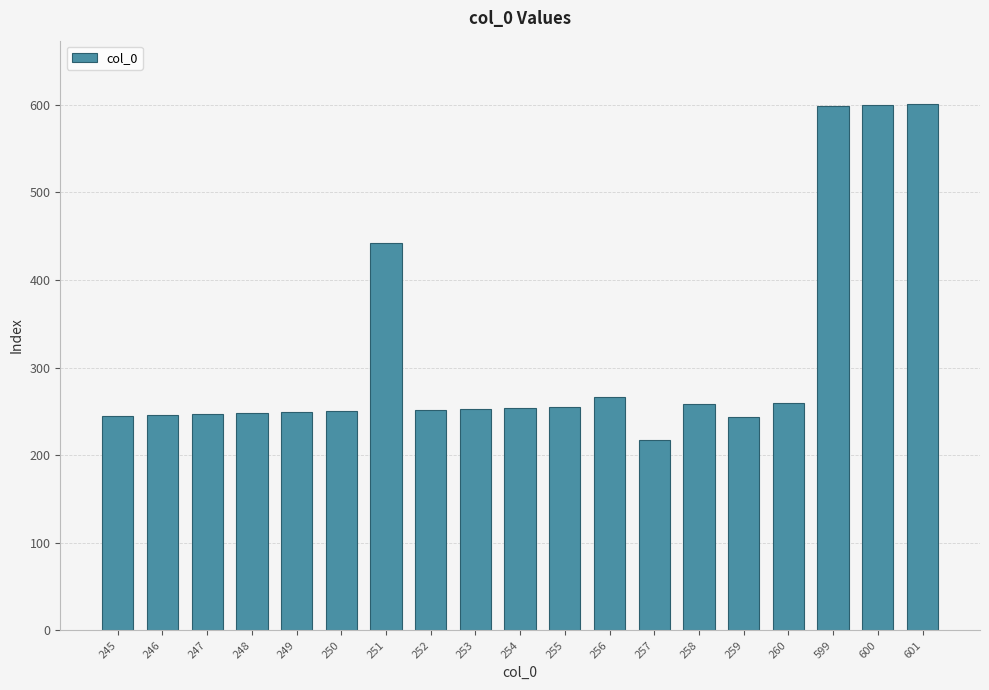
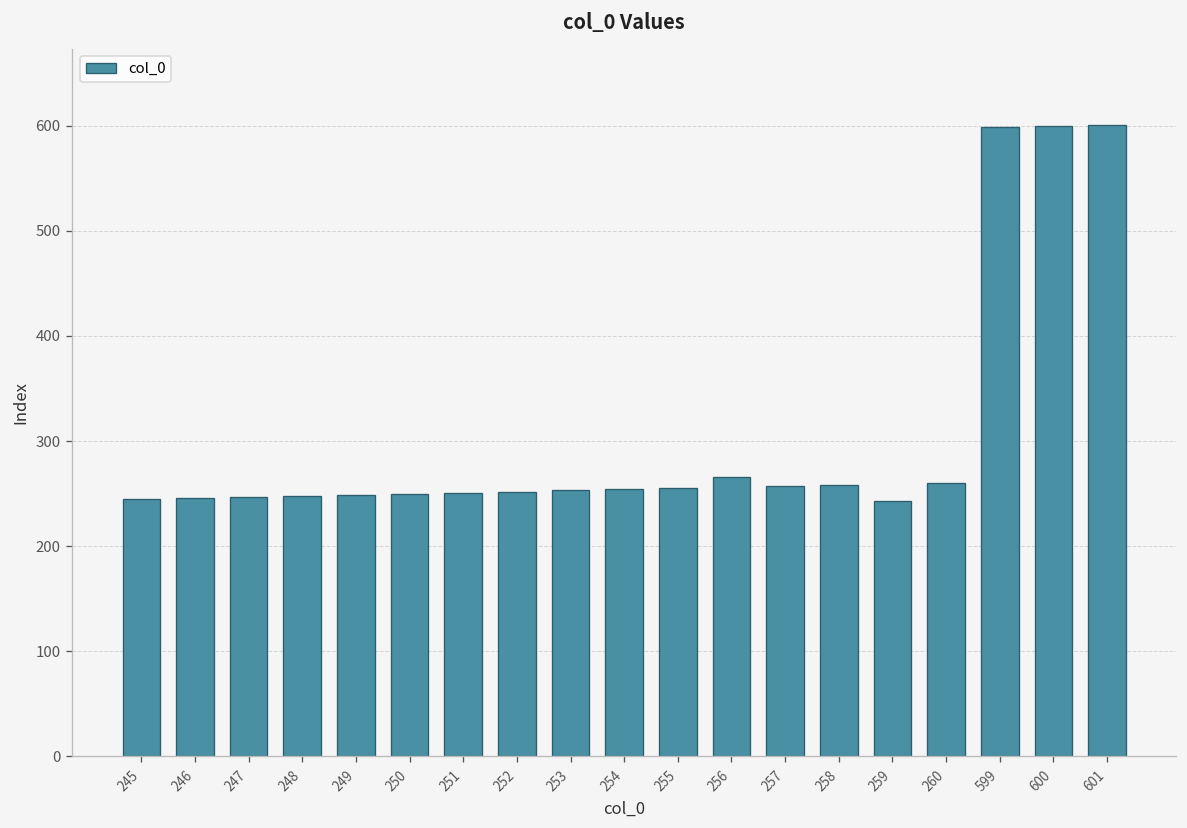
  {
    "245": 250,
    "246": 250,
    "247": 250,
    "248": 250,
    "249": 250,
    "250": 250,
-   "251": 440,
+   "251": 250,
    "252": 250,
    "253": 250,
    "254": 250,
    "255": 260,
    "256": 270,
-   "257": 220,
+   "257": 260,
    "258": 260,
    "259": 240,
    "260": 260,
    "599": 600,
    "600": 600,
    "601": 600
  }
